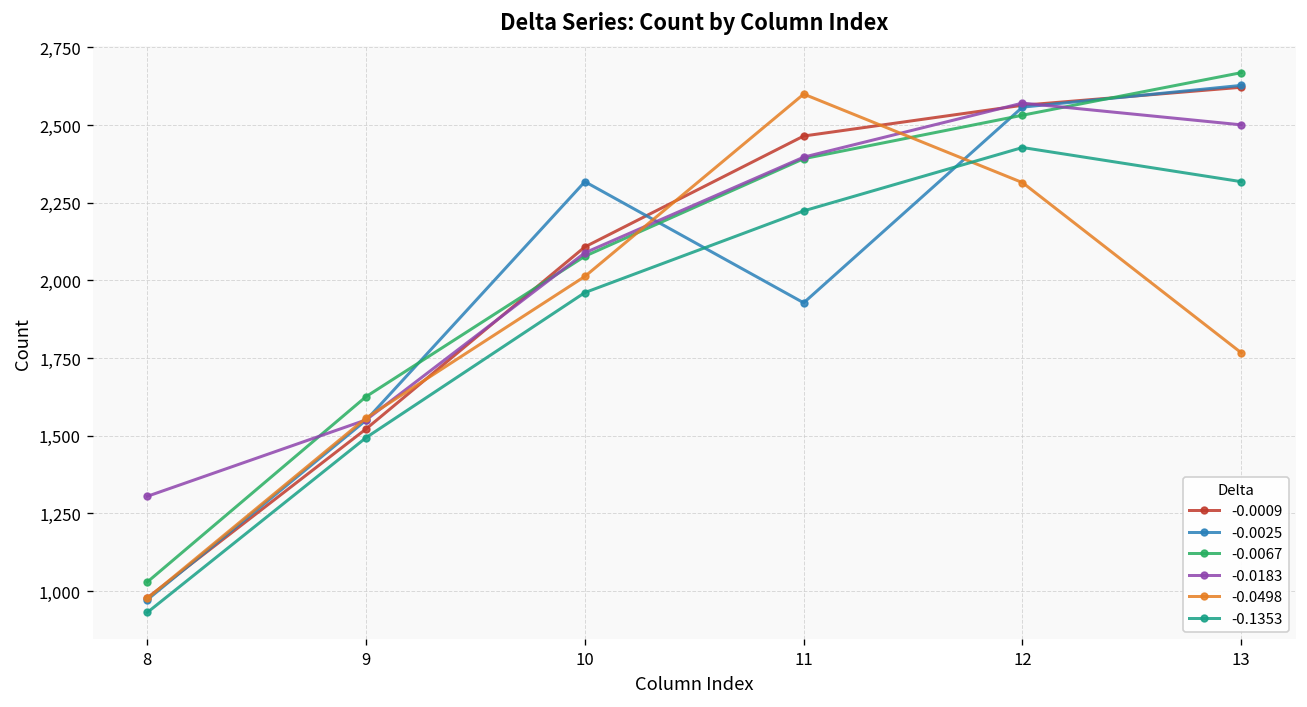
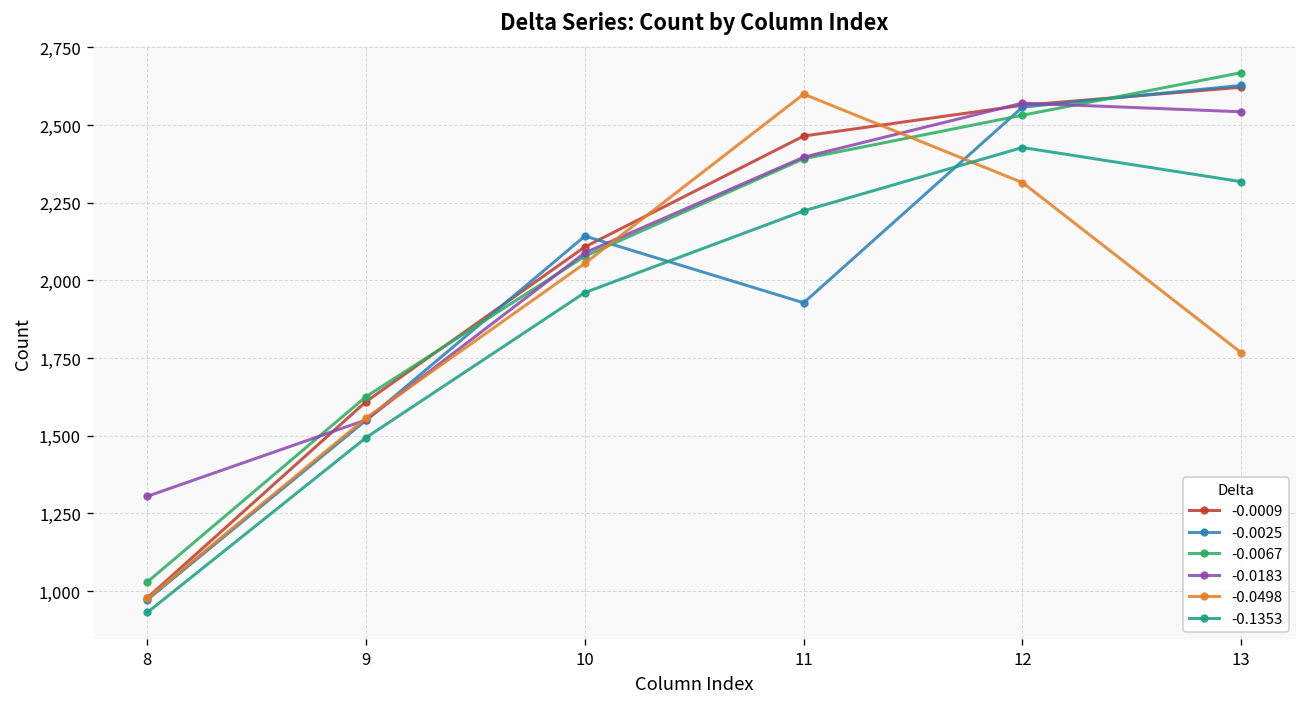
  {
    "-0.0009": {
-     "9": "1,520",
+     "9": "1,610",
      "10": "2,110",
      "11": "2,470"
    },
    "-0.0025": {
-     "10": "2,320",
+     "10": "2,140",
      "11": "1,930"
    },
    "-0.0183": {
      "8": "1,310",
      "10": "2,090",
-     "13": "2,500"
+     "13": "2,540"
    },
    "-0.0498": {
-     "10": "2,010",
+     "10": "2,060",
      "11": "2,600",
      "12": "2,320",
      "13": "1,770"
    }
  }
